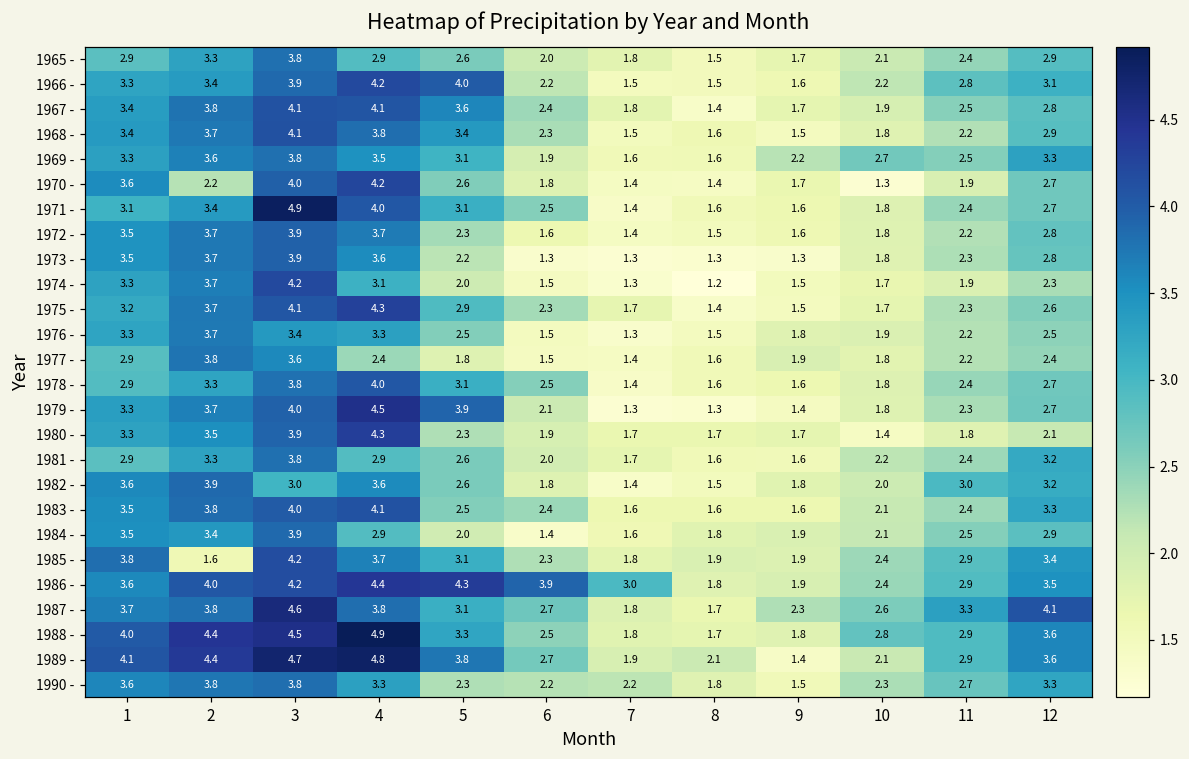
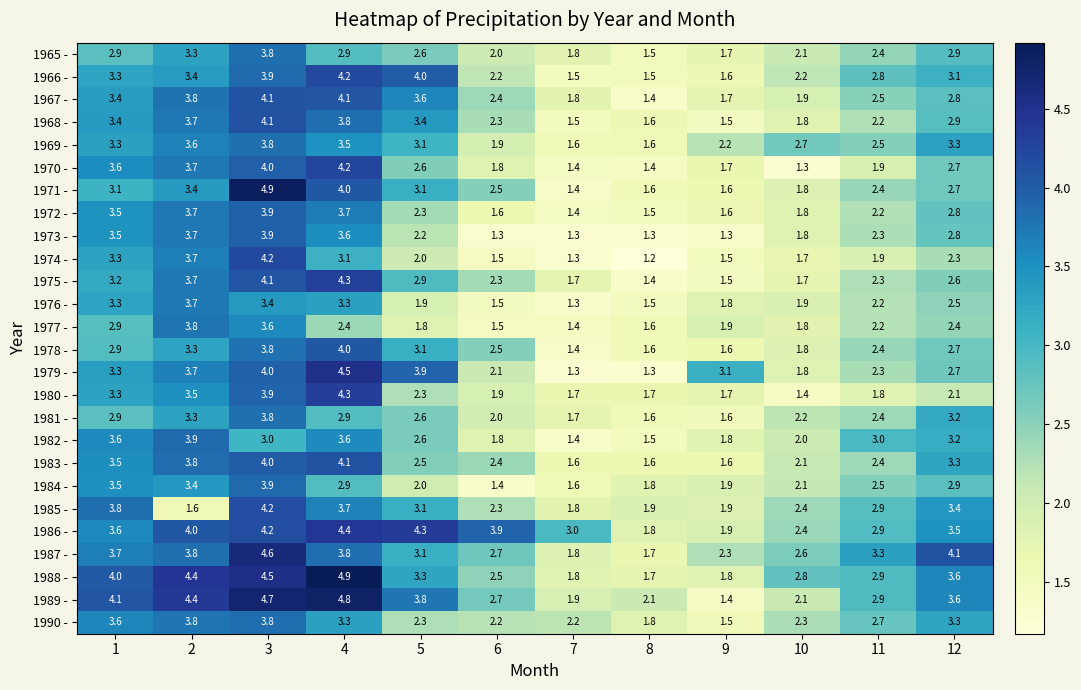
  {
    "1970 -": {
      "1": 3.6,
-     "2": 2.2,
+     "2": 3.7,
      "3": 4.0,
      "4": 4.2,
      "5": 2.6,
      "6": 1.8,
      "7": 1.4,
      "8": 1.4,
      "9": 1.7,
      "10": 1.3,
      "11": 1.9,
      "12": 2.7
    },
    "1976 -": {
      "1": 3.3,
      "2": 3.7,
      "3": 3.4,
      "4": 3.3,
-     "5": 2.5,
+     "5": 1.9,
      "6": 1.5,
      "7": 1.3,
      "8": 1.5,
      "9": 1.8,
      "10": 1.9,
      "11": 2.2,
      "12": 2.5
    },
    "1979 -": {
      "1": 3.3,
      "2": 3.7,
      "3": 4.0,
      "4": 4.5,
      "5": 3.9,
      "6": 2.1,
      "7": 1.3,
      "8": 1.3,
-     "9": 1.4,
+     "9": 3.1,
      "10": 1.8,
      "11": 2.3,
      "12": 2.7
    }
  }
